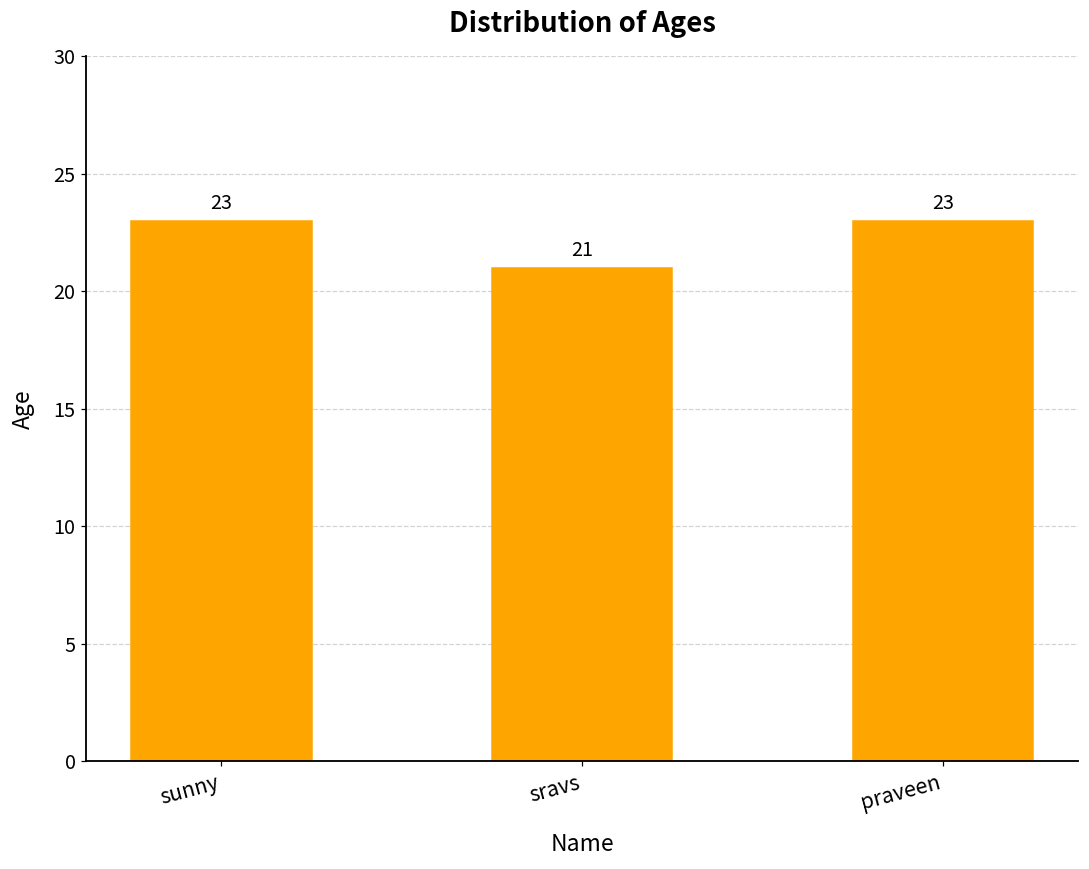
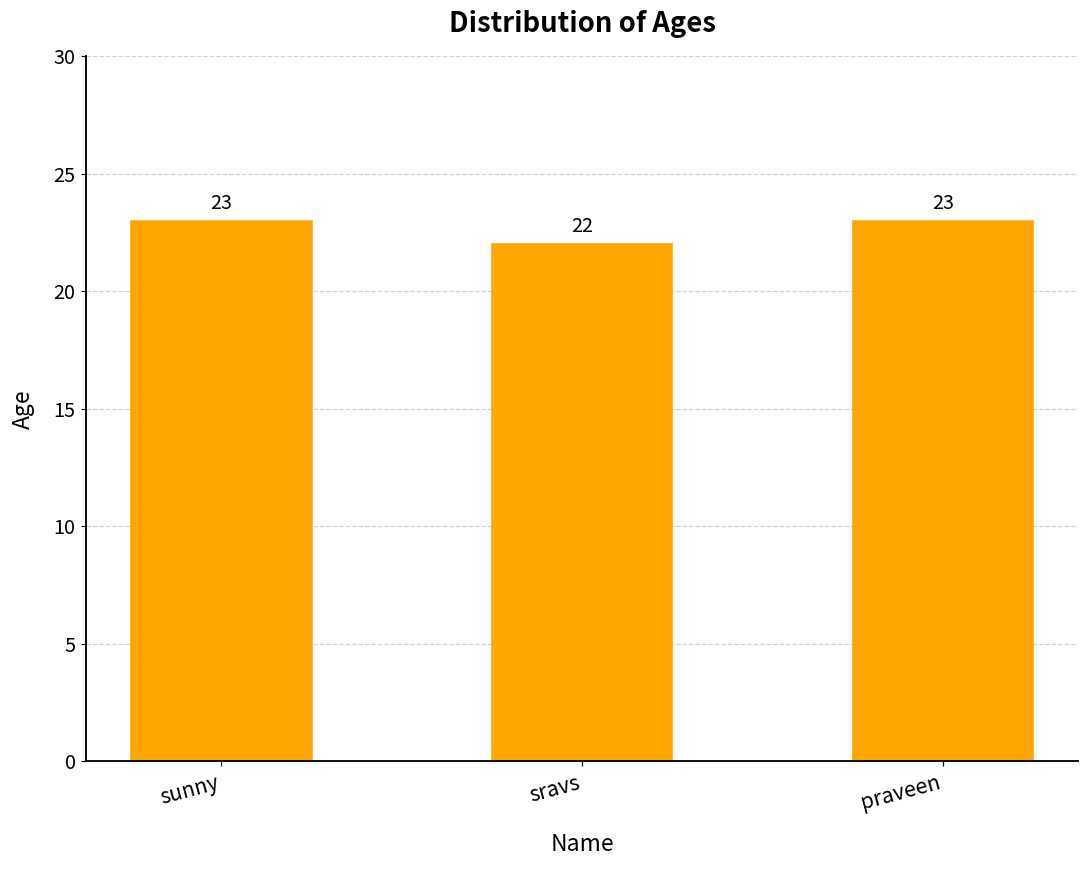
  {
    "sunny": 23,
-   "sravs": 21,
+   "sravs": 22,
    "praveen": 23
  }
